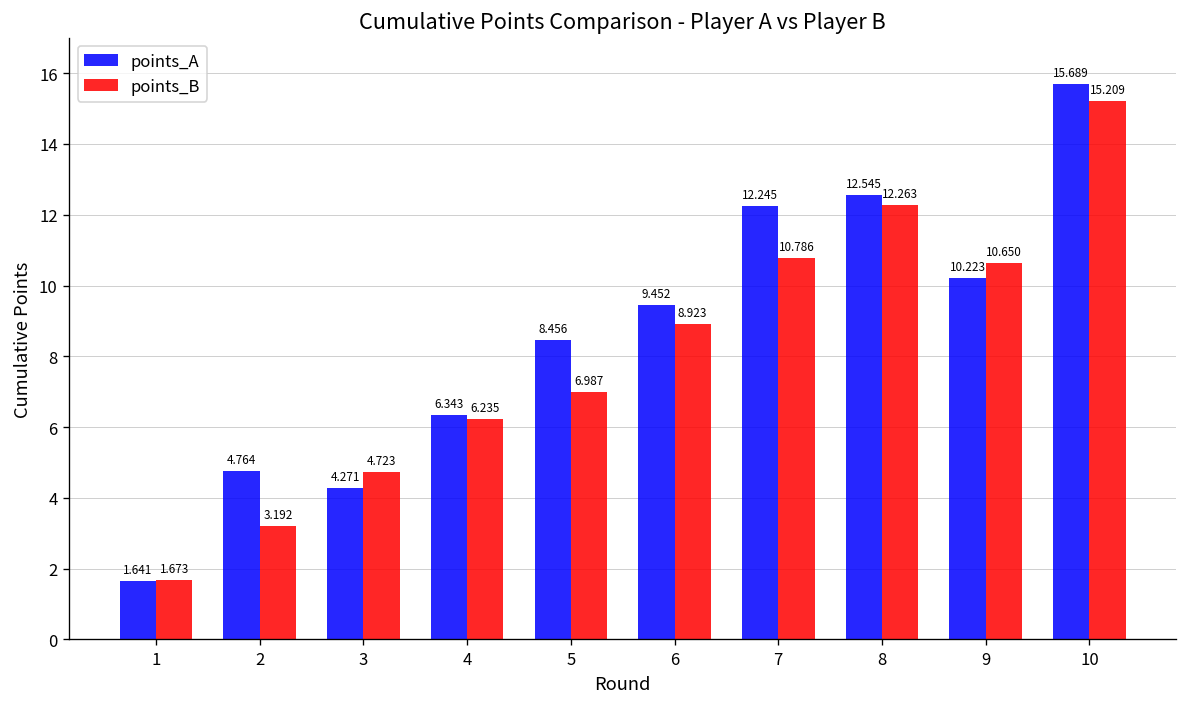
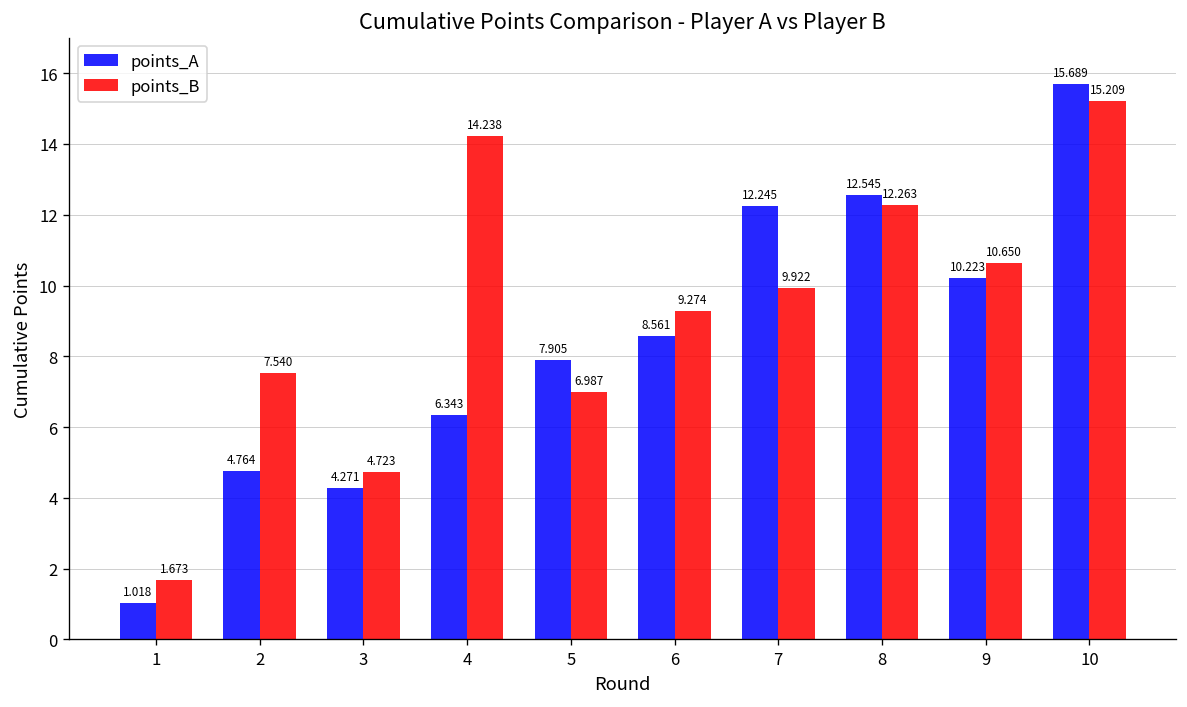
  {
    "points_A": {
-     "1": 1.641,
+     "1": 1.018,
      "2": 4.764,
      "3": 4.271,
      "4": 6.343,
-     "5": 8.456,
-     "6": 9.452,
+     "5": 7.905,
+     "6": 8.561,
      "7": 12.245,
      "8": 12.545,
      "9": 10.223,
      "10": 15.689
    },
    "points_B": {
      "1": 1.673,
-     "2": 3.192,
+     "2": 7.540,
      "3": 4.723,
-     "4": 6.235,
+     "4": 14.238,
      "5": 6.987,
-     "6": 8.923,
-     "7": 10.786,
+     "6": 9.274,
+     "7": 9.922,
      "8": 12.263,
      "9": 10.650,
      "10": 15.209
    }
  }
